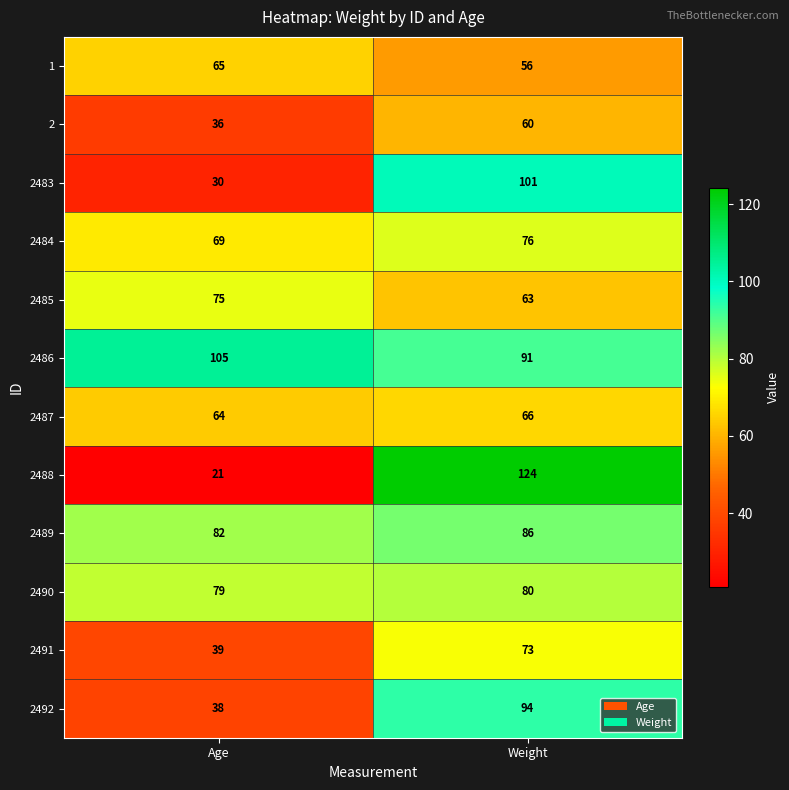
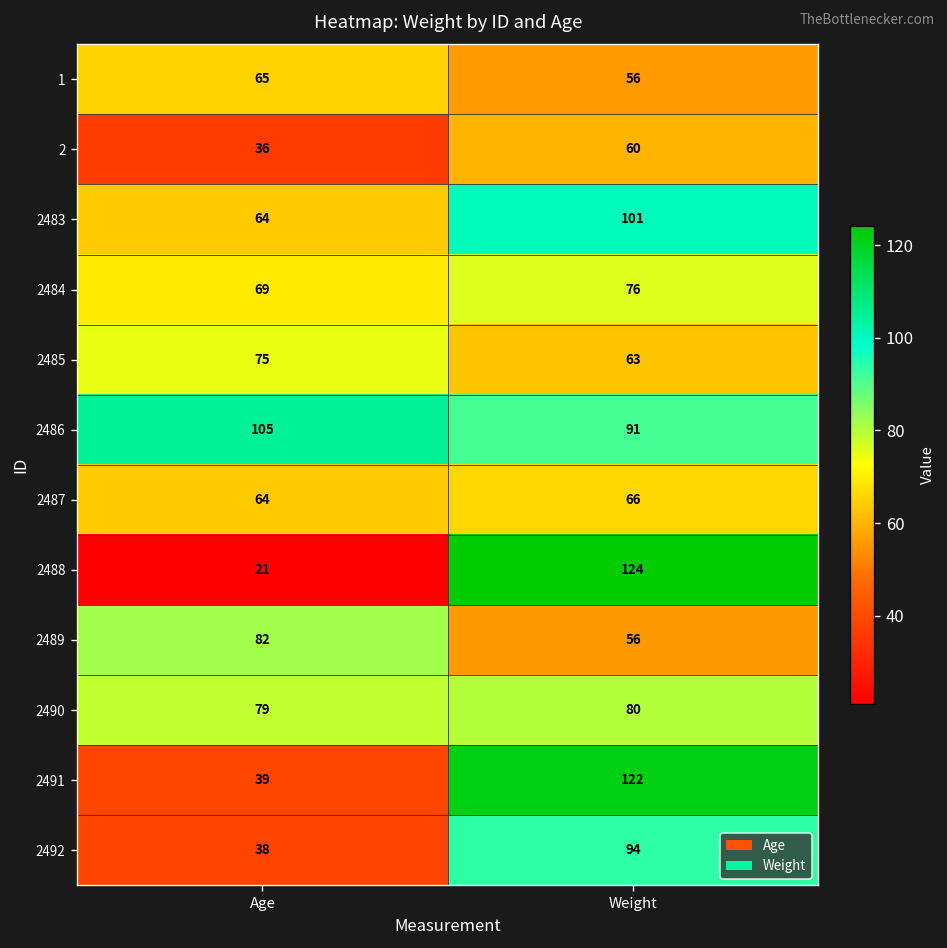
  {
    "1": {
      "Age": 65,
      "Weight": 56
    },
    "2": {
      "Age": 36,
      "Weight": 60
    },
    "2483": {
-     "Age": 30,
+     "Age": 64,
      "Weight": 101
    },
    "2484": {
      "Age": 69,
      "Weight": 76
    },
    "2485": {
      "Age": 75,
      "Weight": 63
    },
    "2486": {
      "Age": 105,
      "Weight": 91
    },
    "2487": {
      "Age": 64,
      "Weight": 66
    },
    "2488": {
      "Age": 21,
      "Weight": 124
    },
    "2489": {
      "Age": 82,
-     "Weight": 86
+     "Weight": 56
    },
    "2490": {
      "Age": 79,
      "Weight": 80
    },
    "2491": {
      "Age": 39,
-     "Weight": 73
+     "Weight": 122
    },
    "2492": {
      "Age": 38,
      "Weight": 94
    }
  }
